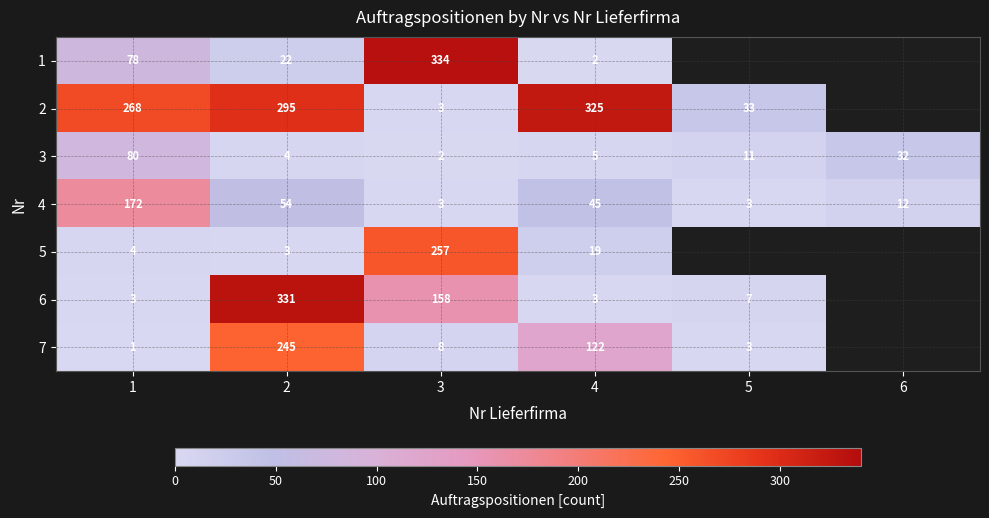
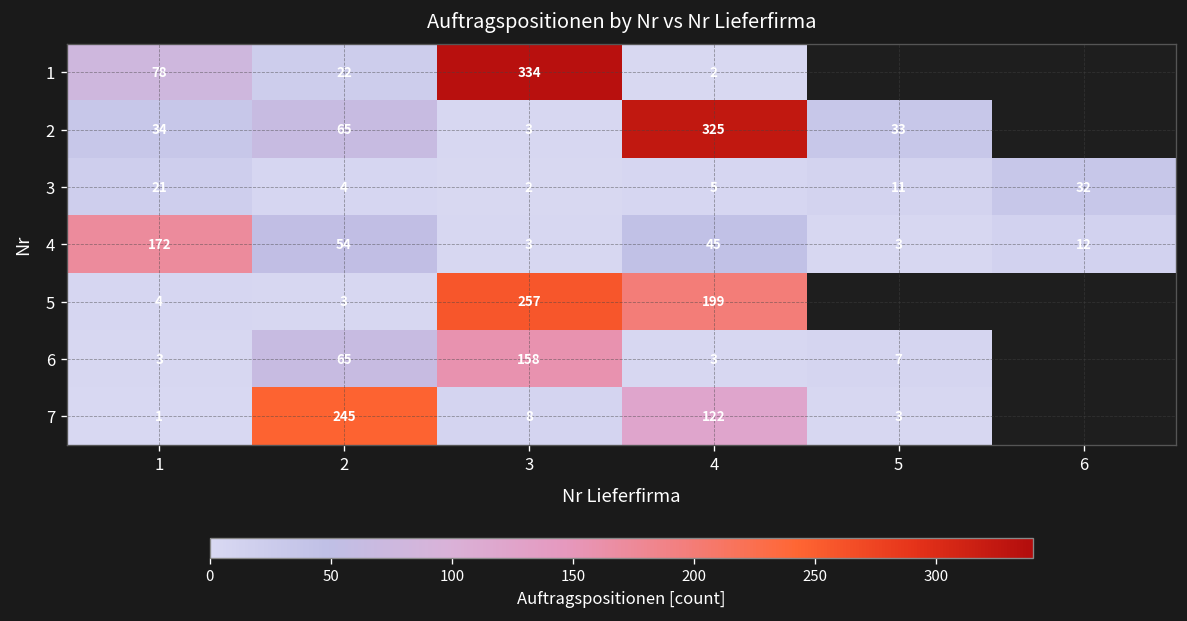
  {
    "1": {
      "1": 78,
      "2": 22,
      "3": 334
    },
    "2": {
-     "1": 268,
-     "2": 295,
+     "1": 34,
+     "2": 65,
      "4": 325,
      "5": 33
    },
    "3": {
-     "1": 80,
+     "1": 21,
      "6": 32
    },
    "4": {
      "1": 172,
      "2": 54,
      "4": 45
    },
    "5": {
      "3": 257,
-     "4": 19
+     "4": 199
    },
    "6": {
-     "2": 331,
+     "2": 65,
      "3": 158
    },
    "7": {
      "2": 245,
      "4": 122
    }
  }
